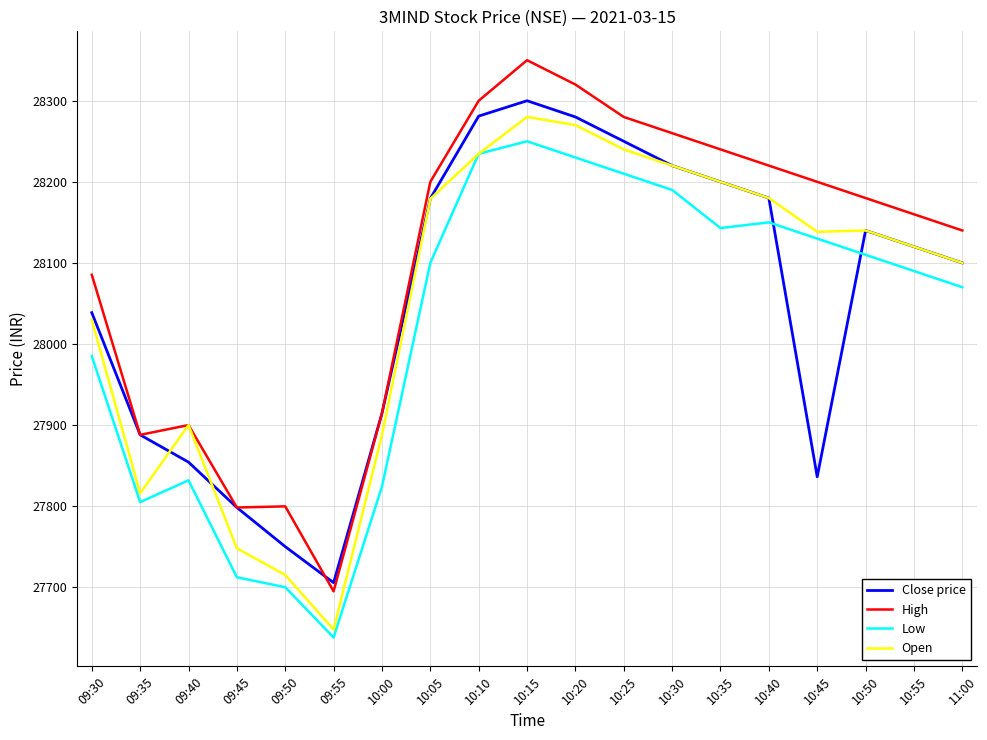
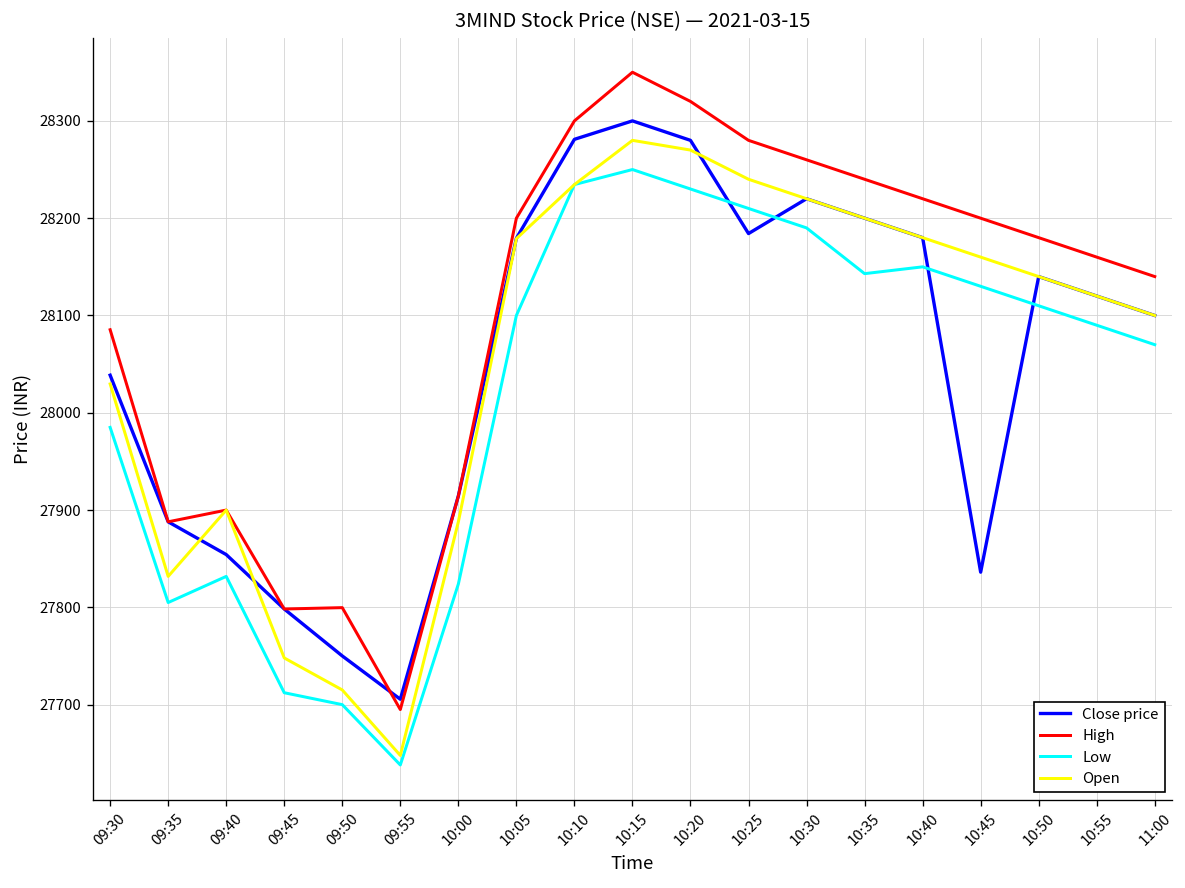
  {
    "Close price": {
      "09:30": 28040,
      "09:40": 27850,
      "09:50": 27750,
      "09:55": 27710,
      "10:10": 28280,
      "10:15": 28300,
      "10:20": 28280,
-     "10:25": 28250,
+     "10:25": 28180,
      "10:45": 27840
    },
    "High": {
      "09:30": 28090,
      "09:50": 27800,
      "09:55": 27700,
      "10:05": 28200,
      "10:10": 28300,
      "10:15": 28350,
      "10:20": 28320,
      "10:25": 28280,
      "10:30": 28260,
      "10:35": 28240,
      "10:40": 28220,
      "10:45": 28200,
      "10:50": 28180,
      "10:55": 28160,
      "11:00": 28140
    },
    "Low": {
      "09:30": 27990,
      "09:35": 27810,
      "09:40": 27830,
      "09:45": 27710,
      "09:50": 27700,
      "09:55": 27640,
      "10:00": 27820,
      "10:05": 28100,
      "10:15": 28250,
      "10:20": 28230,
      "10:25": 28210,
      "10:30": 28190,
      "10:35": 28140,
      "10:40": 28150,
      "10:45": 28130,
      "10:50": 28110,
      "10:55": 28090,
      "11:00": 28070
    },
    "Open": {
      "09:30": 28030,
-     "09:35": 27820,
+     "09:35": 27830,
      "09:45": 27750,
      "09:50": 27720,
      "09:55": 27650,
      "10:00": 27890,
      "10:15": 28280,
      "10:20": 28270,
      "10:25": 28240,
-     "10:45": 28140
+     "10:45": 28160
    }
  }
